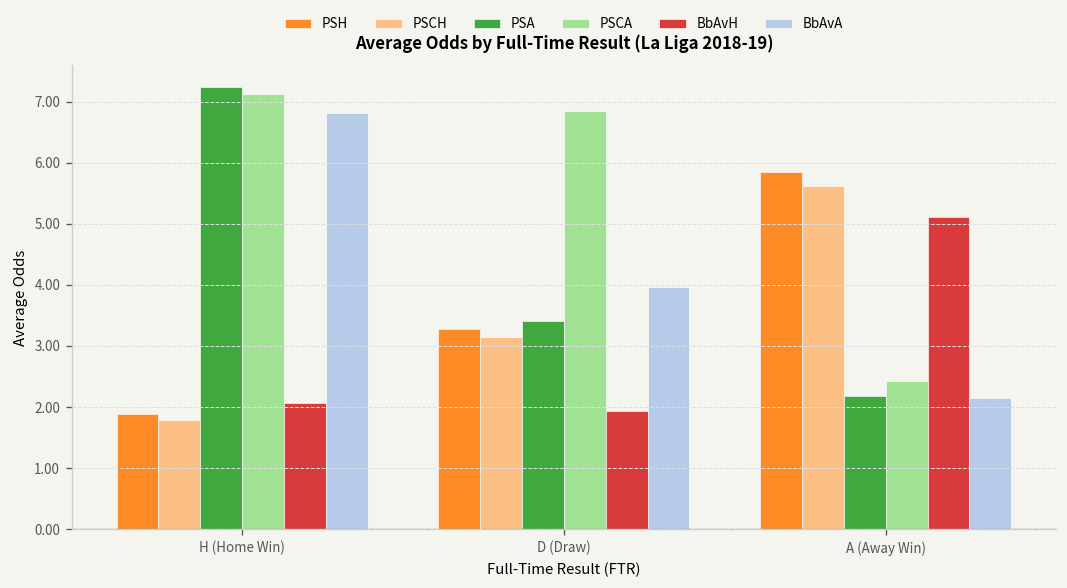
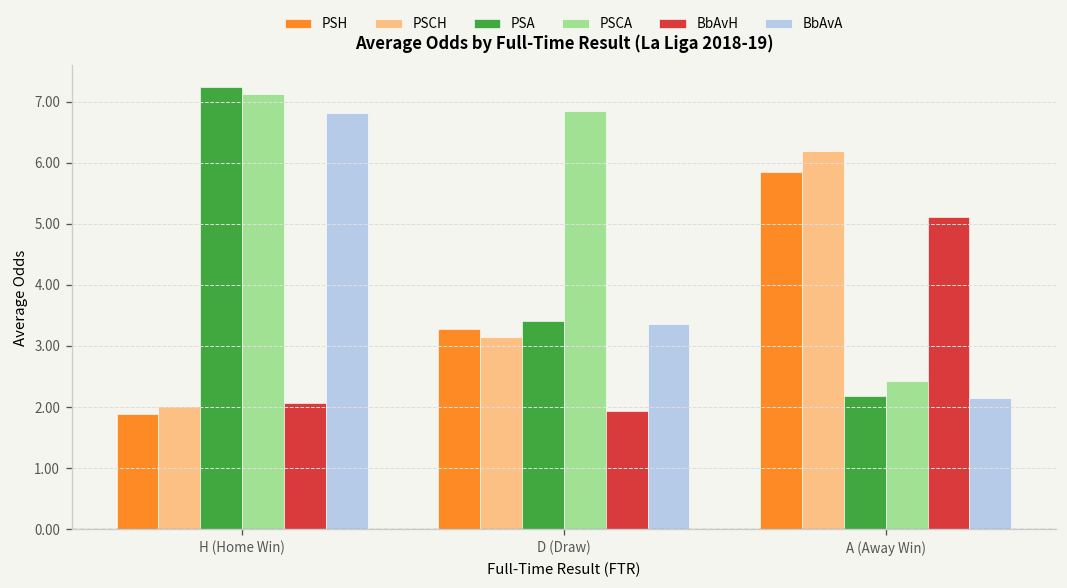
  {
    "PSH": {
      "H (Home Win)": 1.9,
      "D (Draw)": 3.3,
      "A (Away Win)": 5.8
    },
    "PSCH": {
-     "H (Home Win)": 1.8,
+     "H (Home Win)": 2.0,
      "D (Draw)": 3.2,
-     "A (Away Win)": 5.6
+     "A (Away Win)": 6.2
    },
    "PSA": {
      "H (Home Win)": 7.2,
      "D (Draw)": 3.4,
      "A (Away Win)": 2.2
    },
    "PSCA": {
      "H (Home Win)": 7.1,
      "D (Draw)": 6.9,
      "A (Away Win)": 2.4
    },
    "BbAvH": {
      "H (Home Win)": 2.1,
      "D (Draw)": 1.9,
      "A (Away Win)": 5.1
    },
    "BbAvA": {
      "H (Home Win)": 6.8,
-     "D (Draw)": 4.0,
+     "D (Draw)": 3.4,
      "A (Away Win)": 2.1
    }
  }
